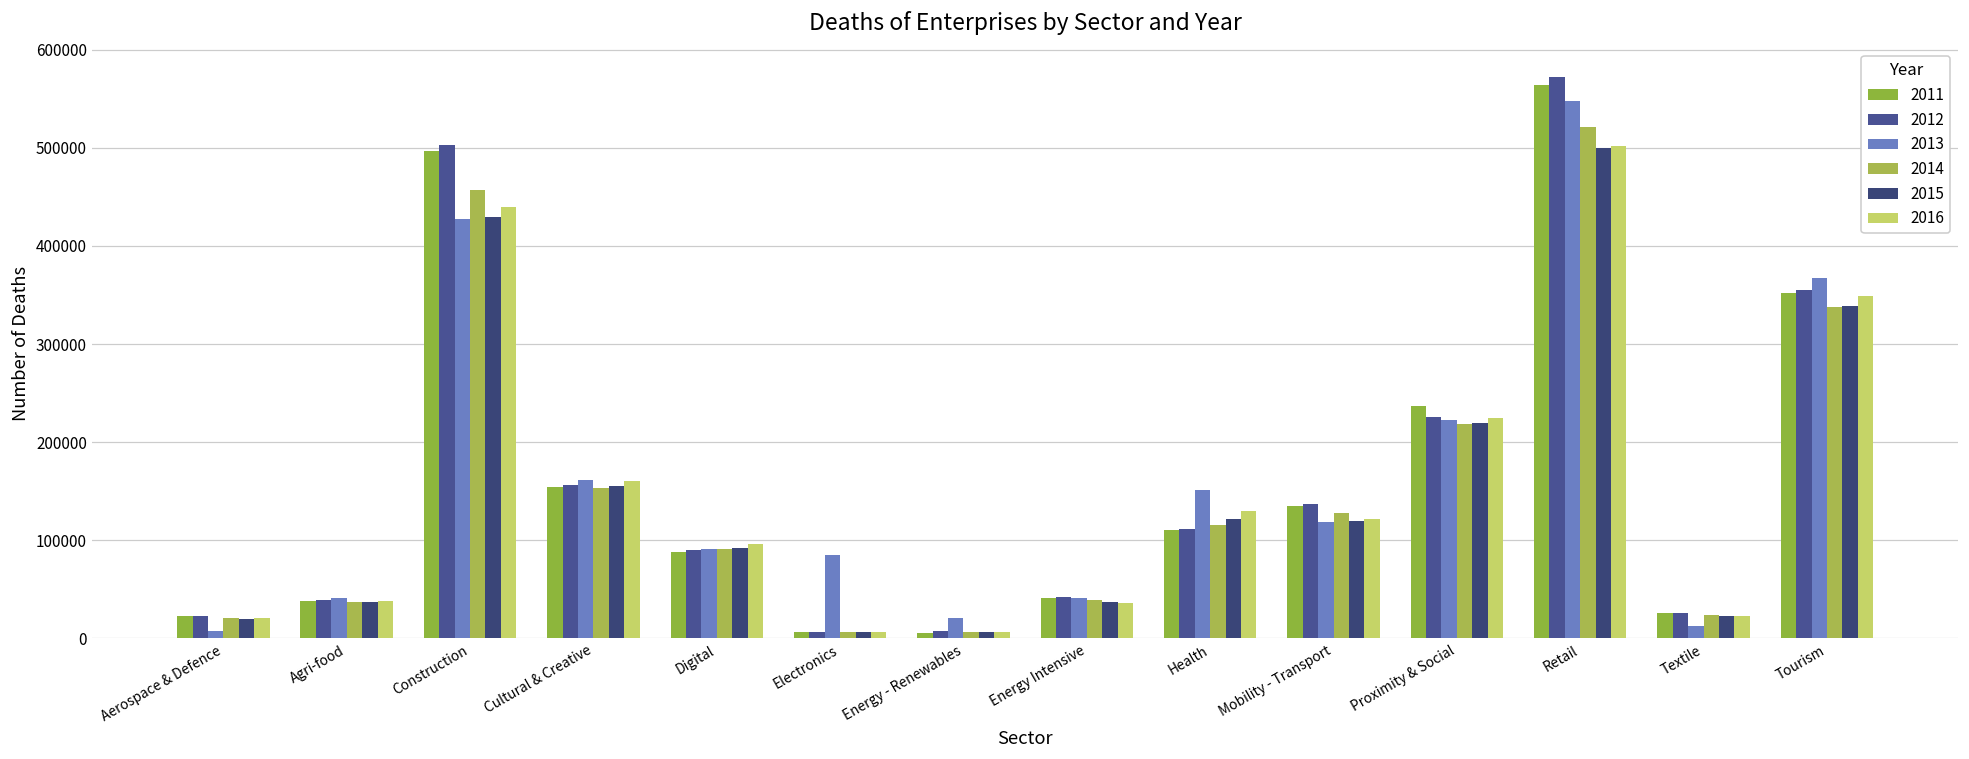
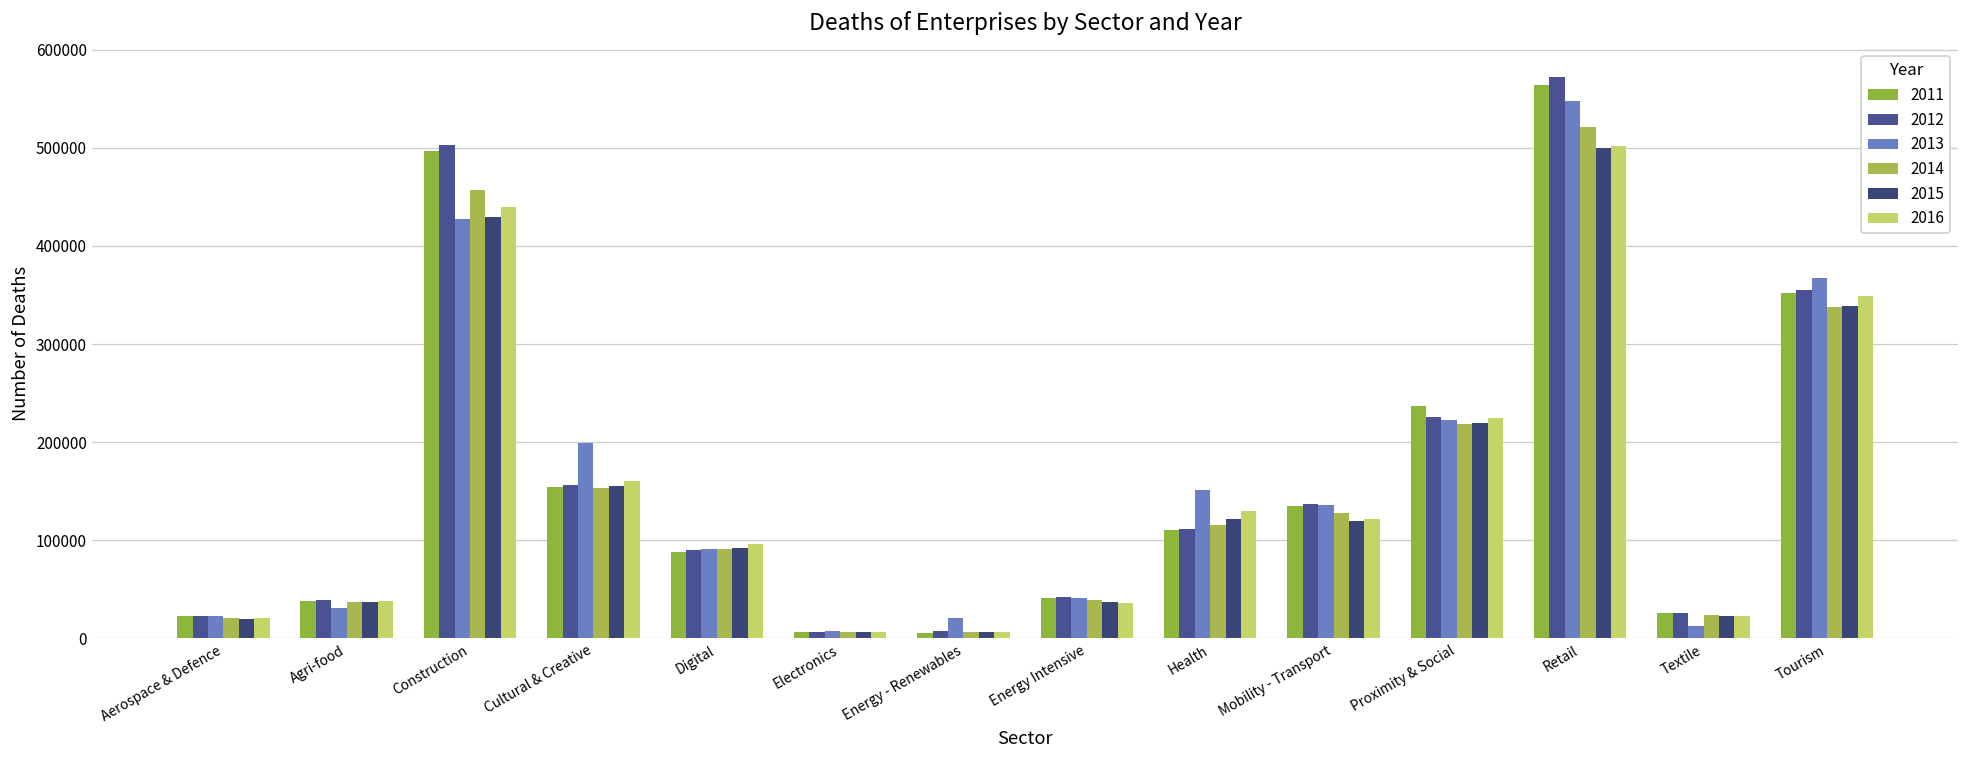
  {
    "2013": {
-     "Aerospace & Defence": 10000,
-     "Agri-food": 40000,
+     "Aerospace & Defence": 20000,
+     "Agri-food": 30000,
      "Construction": 430000,
-     "Cultural & Creative": 160000,
+     "Cultural & Creative": 200000,
      "Digital": 90000,
-     "Electronics": 80000,
+     "Electronics": 10000,
      "Energy - Renewables": 20000,
      "Energy Intensive": 40000,
      "Health": 150000,
-     "Mobility - Transport": 120000,
+     "Mobility - Transport": 140000,
      "Proximity & Social": 220000,
      "Retail": 550000,
      "Textile": 10000,
      "Tourism": 370000
    }
  }
